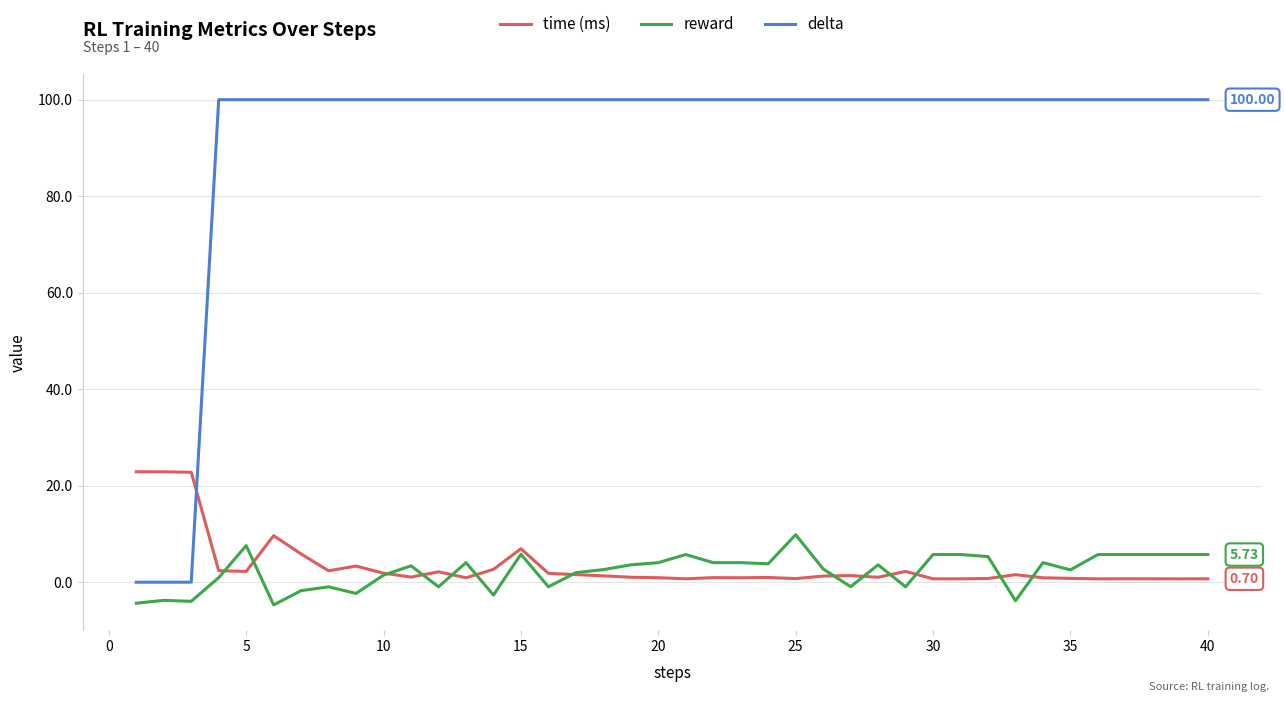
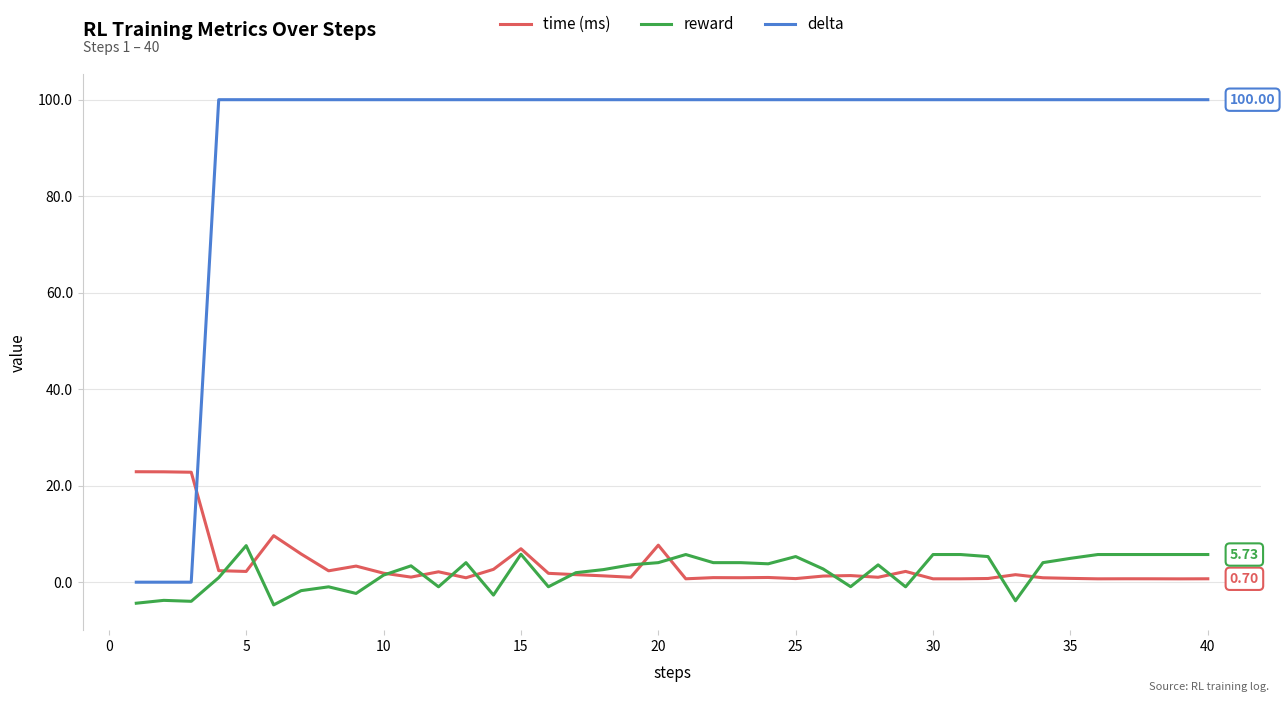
  {
    "time (ms)": {
      "5": 2,
      "15": 7,
-     "20": 1,
+     "20": 8,
      "25": 1,
      "30": 1,
      "35": 1
    },
    "reward": {
      "5": 8,
      "15": 6,
      "20": 4,
-     "25": 10,
+     "25": 5,
      "30": 6,
-     "35": 3
+     "35": 5
    },
    "delta": {
      "5": 100,
      "10": 100,
      "15": 100,
      "20": 100,
      "25": 100,
      "30": 100,
      "35": 100
    }
  }
